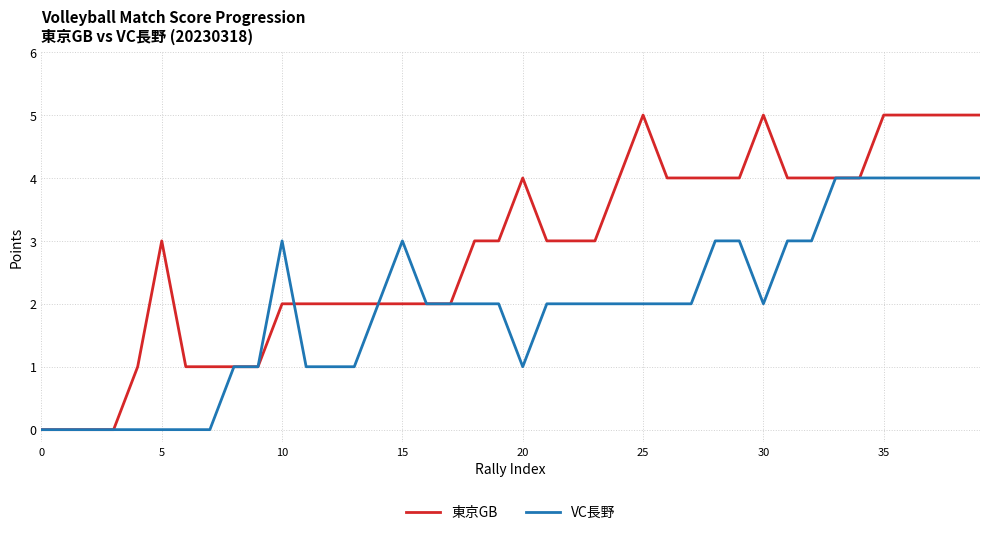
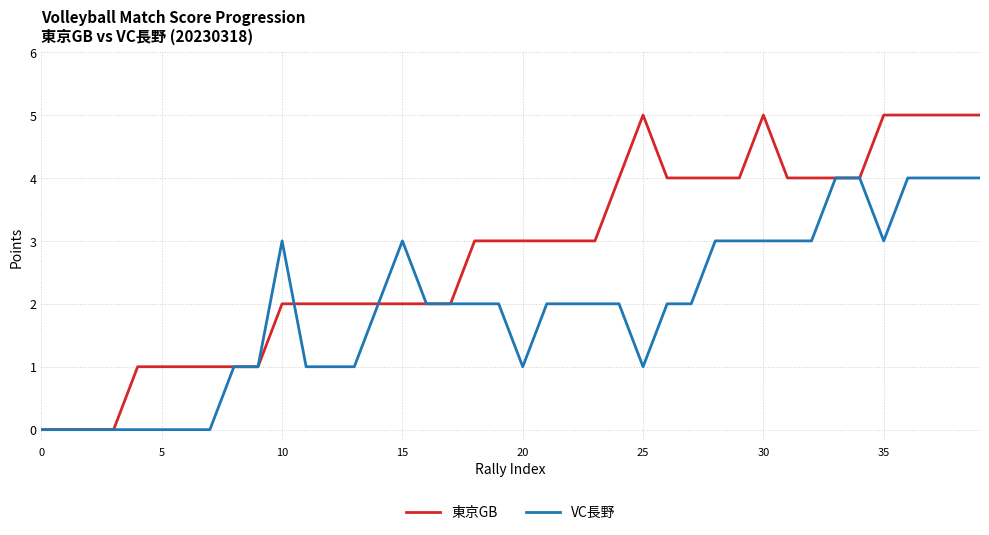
  {
    "東京GB": {
-     "5": 3,
+     "5": 1,
      "10": 2,
      "15": 2,
-     "20": 4,
+     "20": 3,
      "25": 5,
      "30": 5,
      "35": 5
    },
    "VC長野": {
      "5": 0,
      "10": 3,
      "15": 3,
      "20": 1,
-     "25": 2,
-     "30": 2,
-     "35": 4
+     "25": 1,
+     "30": 3,
+     "35": 3
    }
  }
